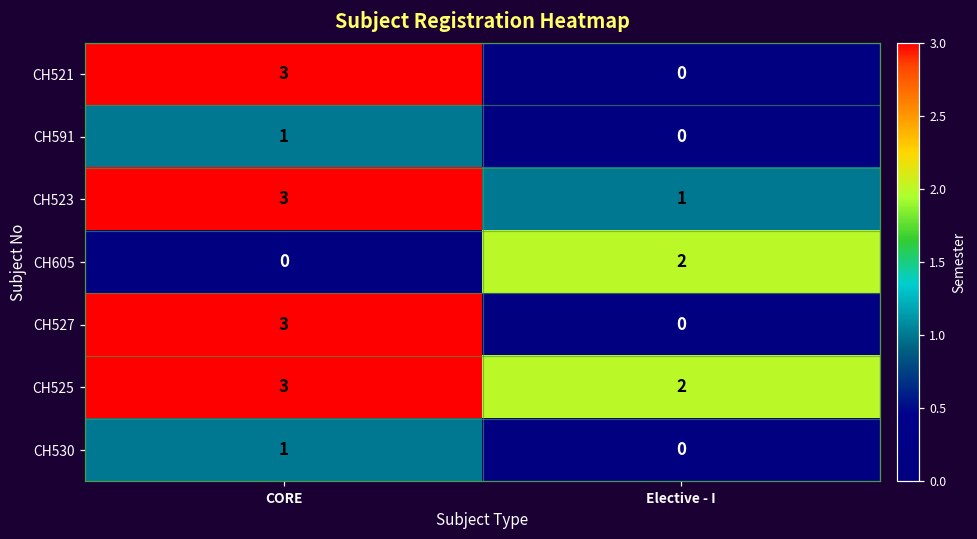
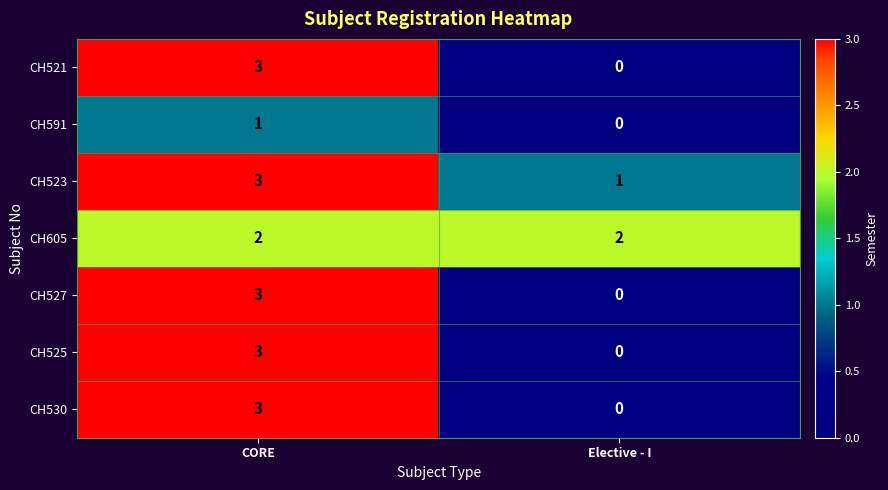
  {
    "CH521": {
      "CORE": 3,
      "Elective - I": 0
    },
    "CH591": {
      "CORE": 1,
      "Elective - I": 0
    },
    "CH523": {
      "CORE": 3,
      "Elective - I": 1
    },
    "CH605": {
-     "CORE": 0,
+     "CORE": 2,
      "Elective - I": 2
    },
    "CH527": {
      "CORE": 3,
      "Elective - I": 0
    },
    "CH525": {
      "CORE": 3,
-     "Elective - I": 2
+     "Elective - I": 0
    },
    "CH530": {
-     "CORE": 1,
+     "CORE": 3,
      "Elective - I": 0
    }
  }
